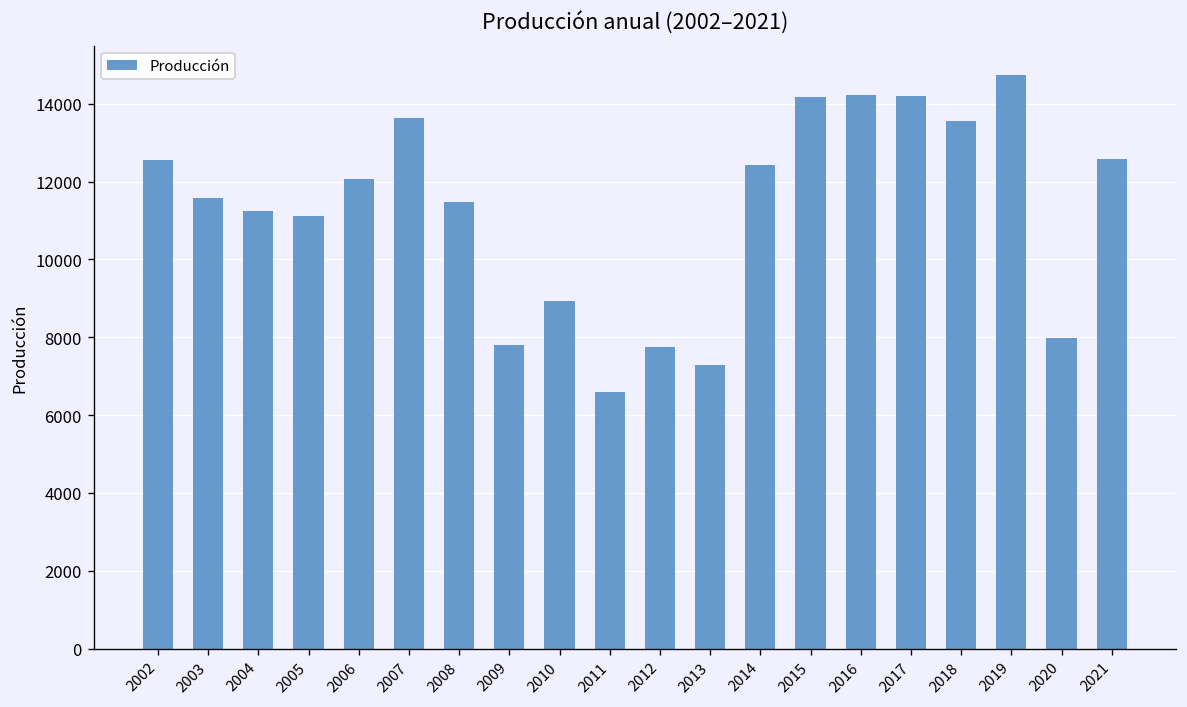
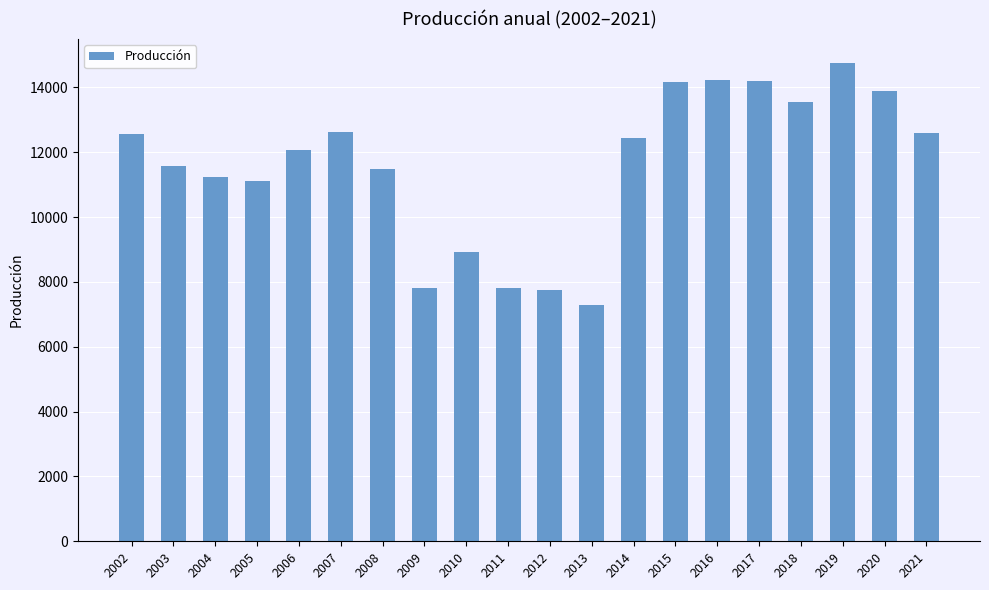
  {
    "2002": 12600,
    "2003": 11600,
    "2004": 11200,
    "2005": 11100,
    "2006": 12100,
-   "2007": 13600,
+   "2007": 12600,
    "2008": 11500,
    "2009": 7800,
    "2010": 8900,
-   "2011": 6600,
+   "2011": 7800,
    "2012": 7700,
    "2013": 7300,
    "2014": 12400,
    "2015": 14200,
    "2016": 14200,
    "2017": 14200,
    "2018": 13600,
    "2019": 14800,
-   "2020": 8000,
+   "2020": 13900,
    "2021": 12600
  }
